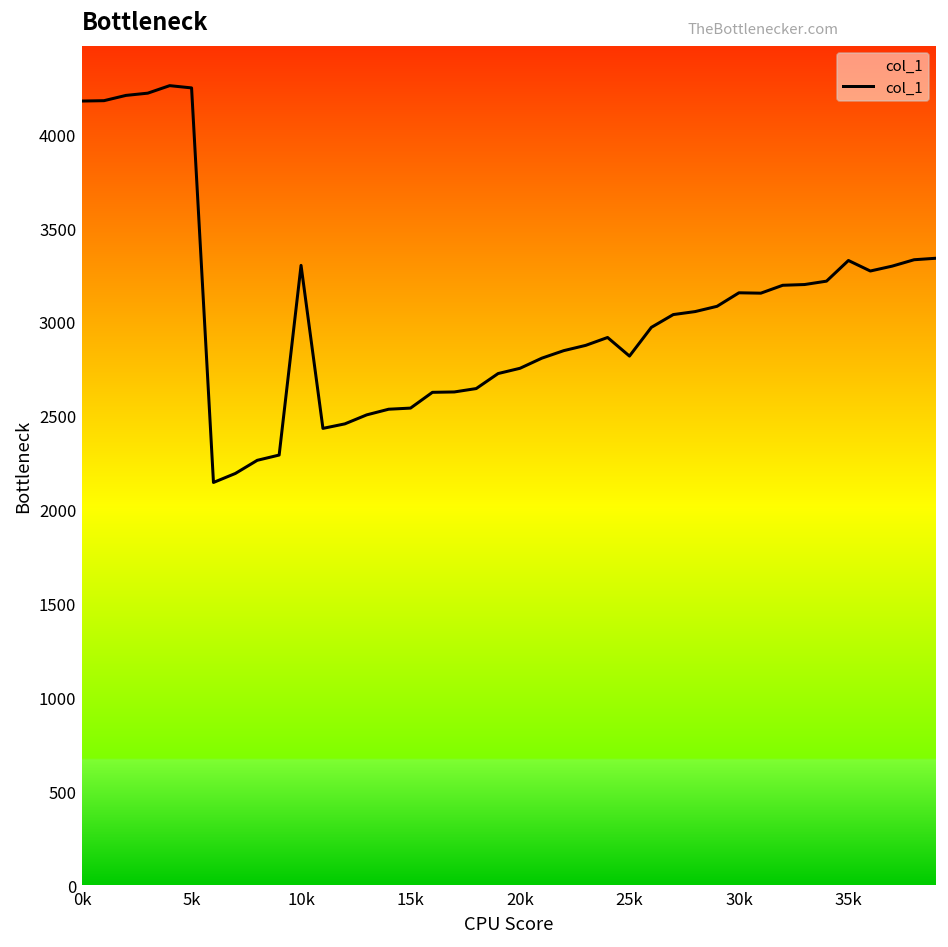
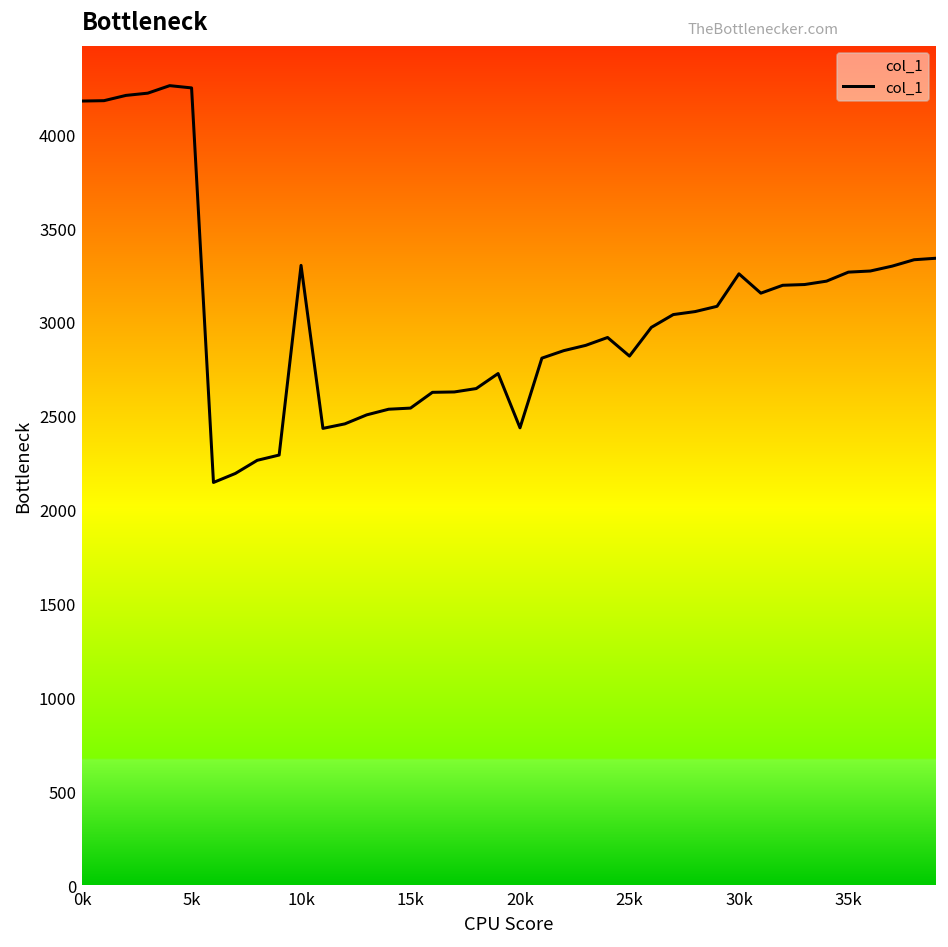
  {
    "0k": 4180,
    "5k": 4250,
    "10k": 3300,
    "15k": 2540,
-   "20k": 2750,
+   "20k": 2440,
    "25k": 2820,
-   "30k": 3160,
-   "35k": 3330
+   "30k": 3260,
+   "35k": 3270
  }
